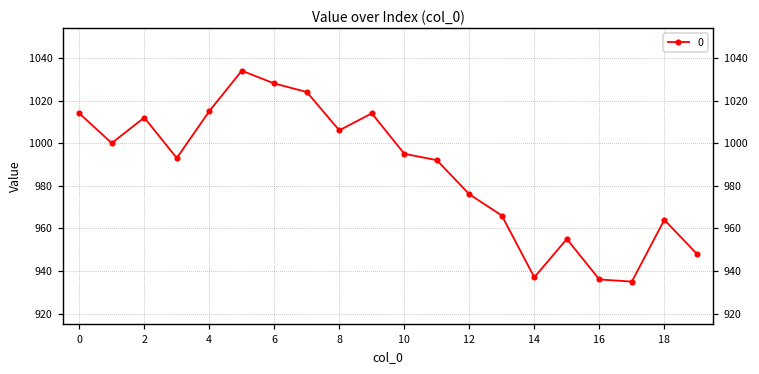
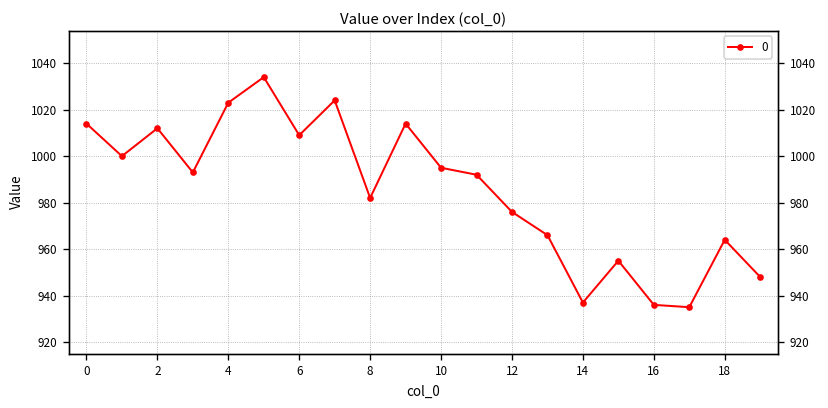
  {
    "0": 1014,
    "2": 1012,
-   "4": 1015,
-   "6": 1028,
-   "8": 1006,
+   "4": 1023,
+   "6": 1009,
+   "8": 982,
    "10": 995,
    "12": 976,
    "14": 937,
    "16": 936,
    "18": 964
  }
